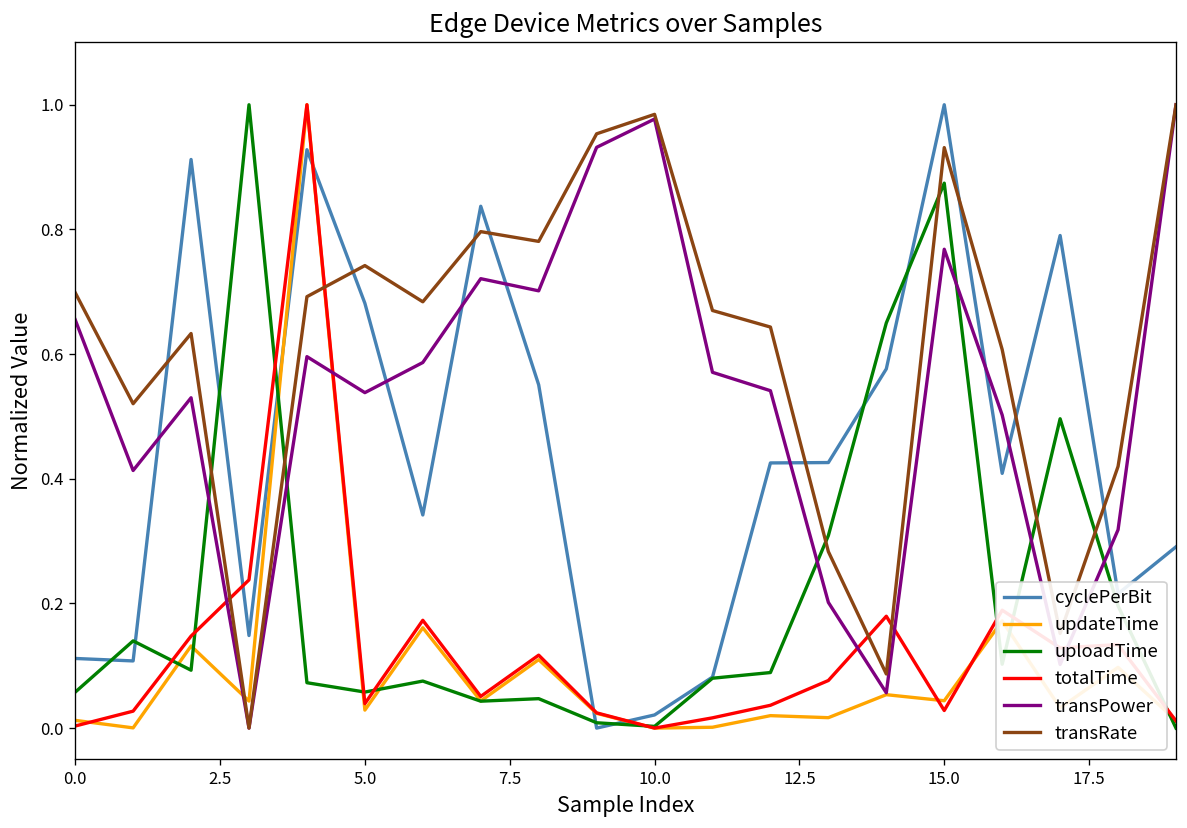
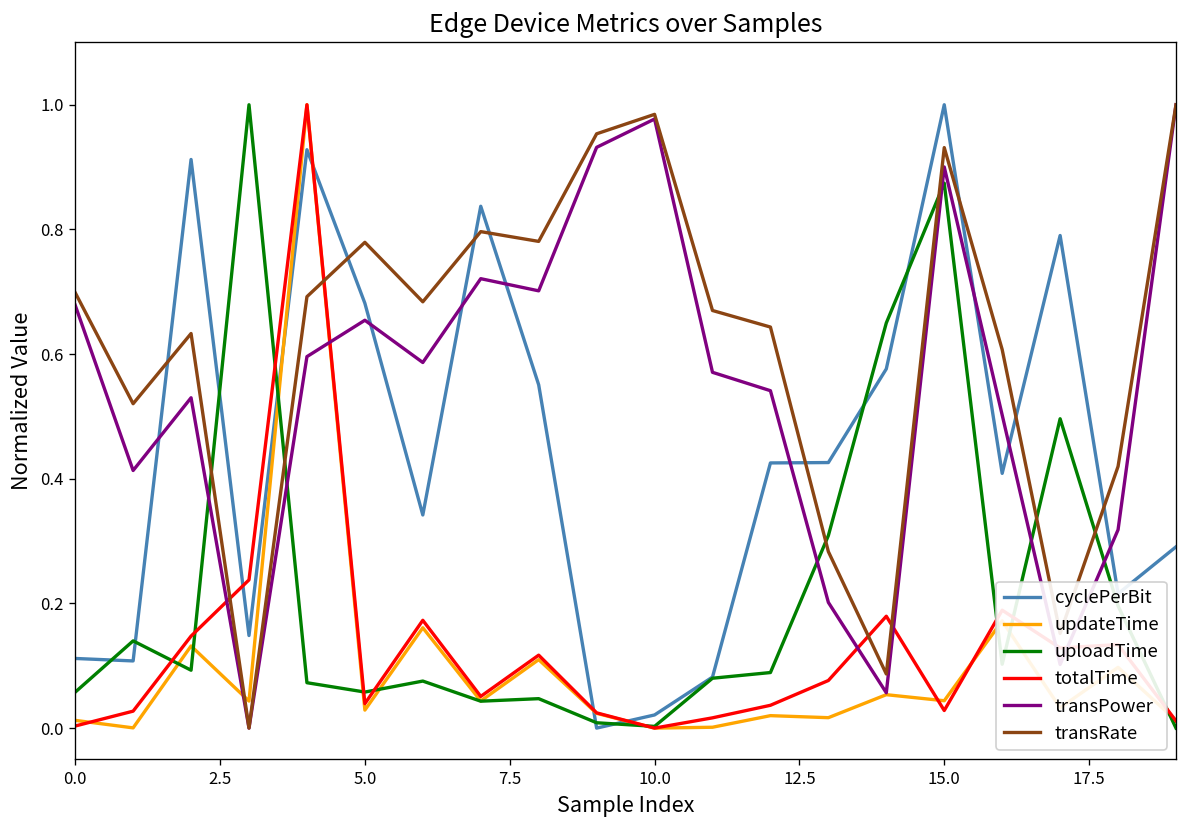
  {
    "cyclePerBit": {
      "0.0": 0.11,
      "5.0": 0.68,
      "10.0": 0.02,
      "15.0": 1.00
    },
    "updateTime": {
      "0.0": 0.01,
      "5.0": 0.03,
      "15.0": 0.04
    },
    "uploadTime": {
      "0.0": 0.06,
      "5.0": 0.06,
      "15.0": 0.87
    },
    "totalTime": {
      "0.0": 0.00,
      "5.0": 0.04,
      "15.0": 0.03
    },
    "transPower": {
-     "0.0": 0.66,
-     "5.0": 0.54,
+     "0.0": 0.68,
+     "5.0": 0.65,
      "10.0": 0.98,
-     "15.0": 0.77
+     "15.0": 0.90
    },
    "transRate": {
      "0.0": 0.70,
-     "5.0": 0.74,
+     "5.0": 0.78,
      "10.0": 0.98,
      "15.0": 0.93
    }
  }
